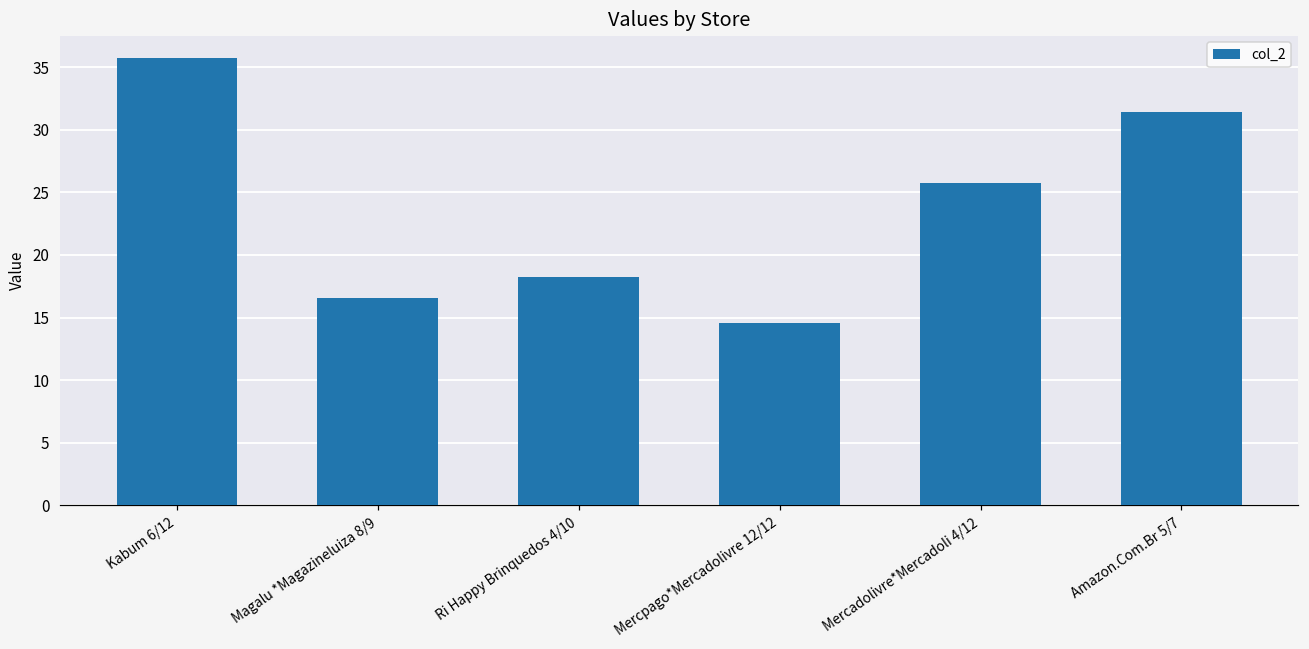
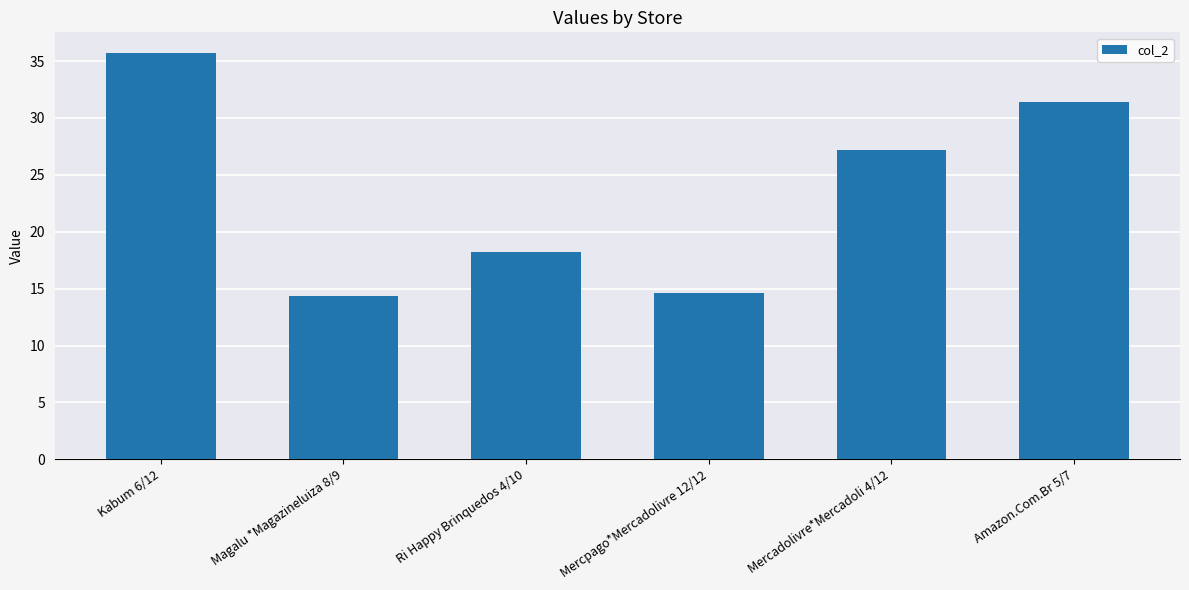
  {
    "Kabum 6/12": 35.7,
-   "Magalu *Magazineluiza 8/9": 16.6,
+   "Magalu *Magazineluiza 8/9": 14.4,
    "Ri Happy Brinquedos 4/10": 18.2,
    "Mercpago*Mercadolivre 12/12": 14.6,
-   "Mercadolivre*Mercadoli 4/12": 25.8,
+   "Mercadolivre*Mercadoli 4/12": 27.2,
    "Amazon.Com.Br 5/7": 31.4
  }
